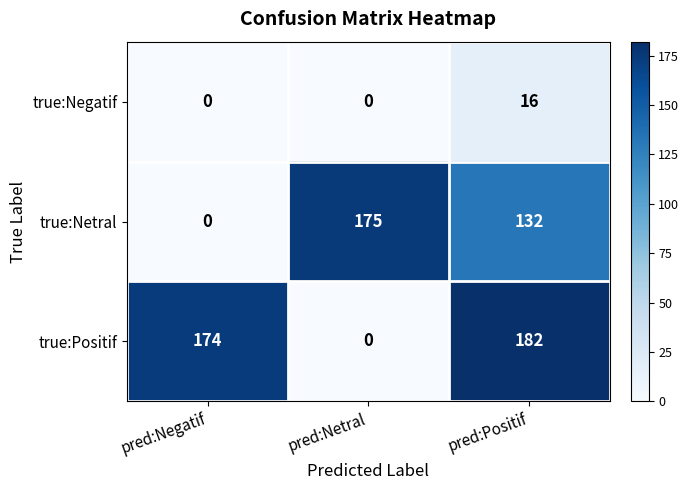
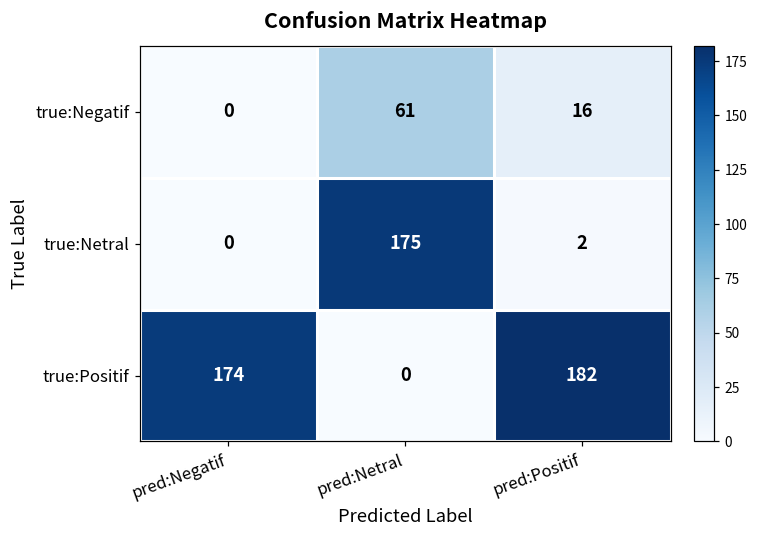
  {
    "true:Negatif": {
      "pred:Negatif": 0,
-     "pred:Netral": 0,
+     "pred:Netral": 61,
      "pred:Positif": 16
    },
    "true:Netral": {
      "pred:Negatif": 0,
      "pred:Netral": 175,
-     "pred:Positif": 132
+     "pred:Positif": 2
    },
    "true:Positif": {
      "pred:Negatif": 174,
      "pred:Netral": 0,
      "pred:Positif": 182
    }
  }
